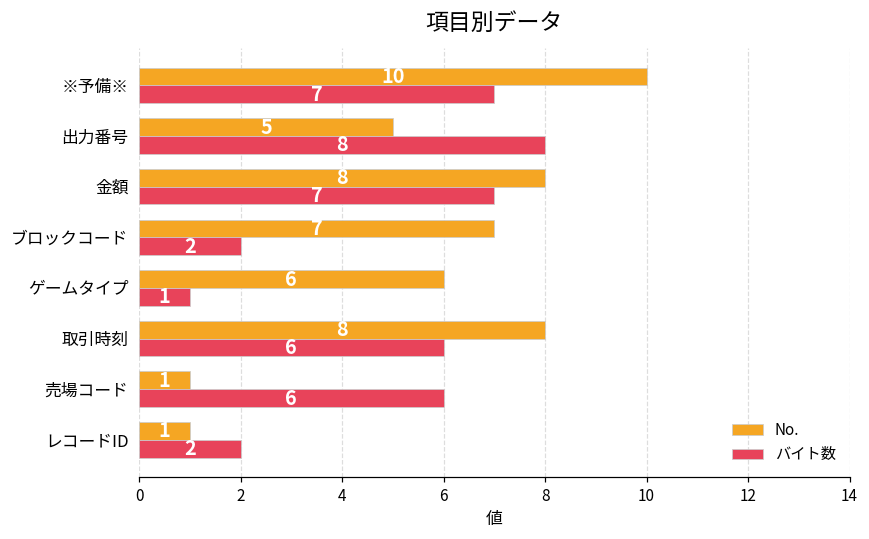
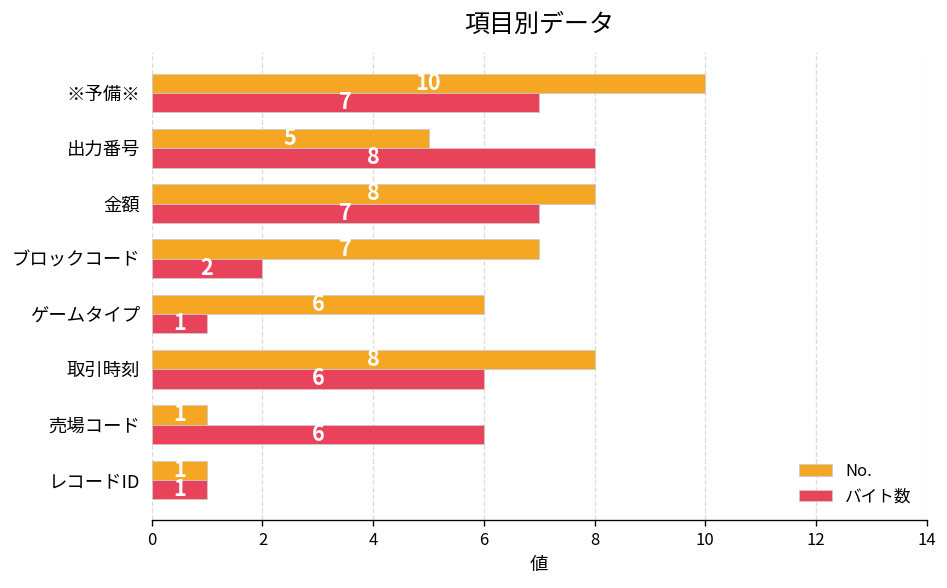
  {
    "No.": {
      "※予備※": 10,
      "出力番号": 5,
      "金額": 8,
      "ブロックコード": 7,
      "ゲームタイプ": 6,
      "取引時刻": 8,
      "売場コード": 1
    },
    "バイト数": {
      "※予備※": 7,
      "出力番号": 8,
      "金額": 7,
      "ブロックコード": 2,
      "ゲームタイプ": 1,
      "取引時刻": 6,
      "売場コード": 6,
-     "レコードID": 2
+     "レコードID": 1
    }
  }
